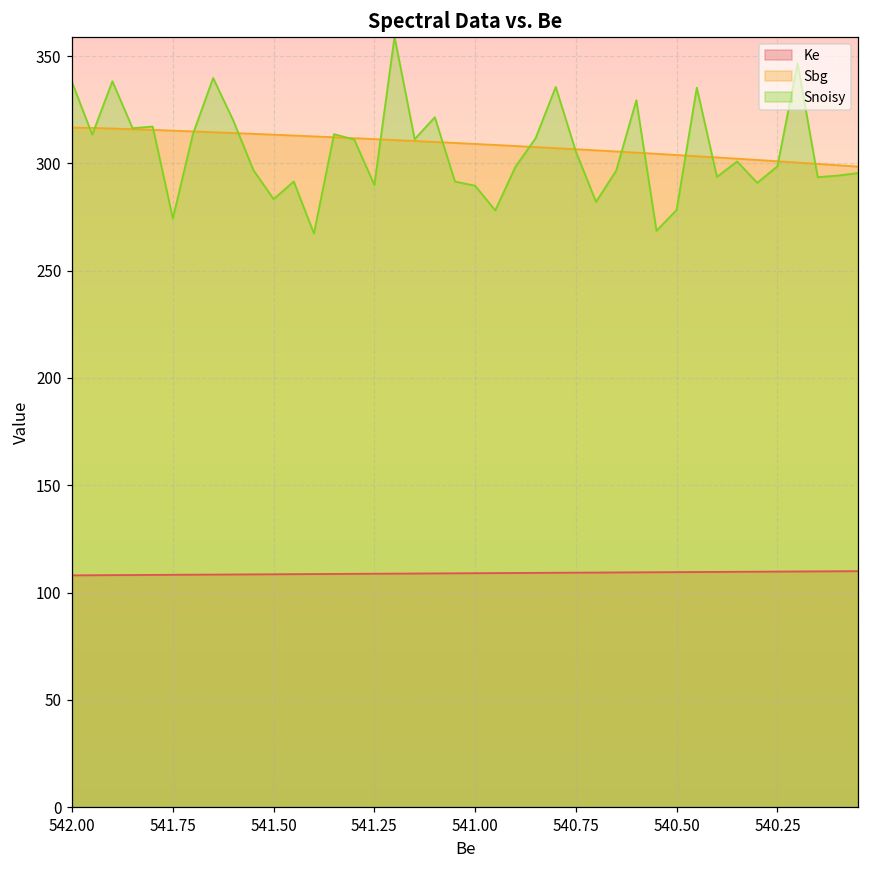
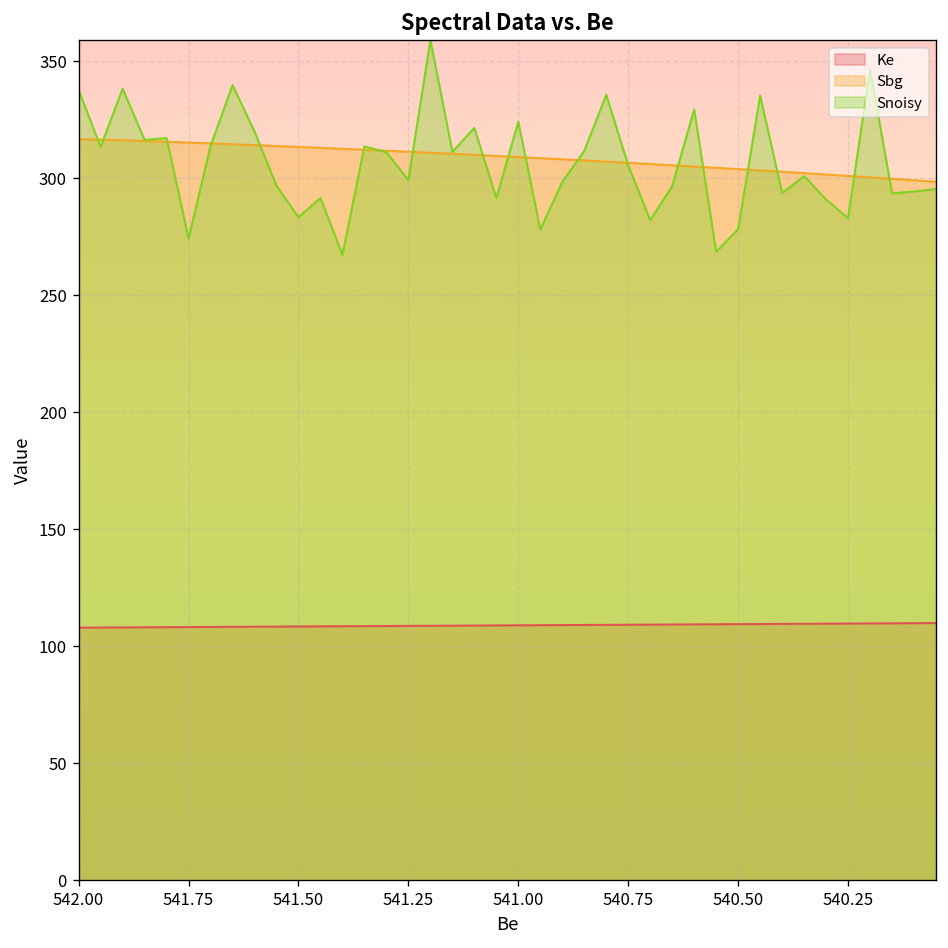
  {
    "Snoisy": {
      "542.00": 338,
      "541.75": 274,
      "541.50": 283,
-     "541.25": 290,
-     "541.00": 290,
+     "541.25": 299,
+     "541.00": 324,
      "540.50": 278,
-     "540.25": 299
+     "540.25": 283
    }
  }
